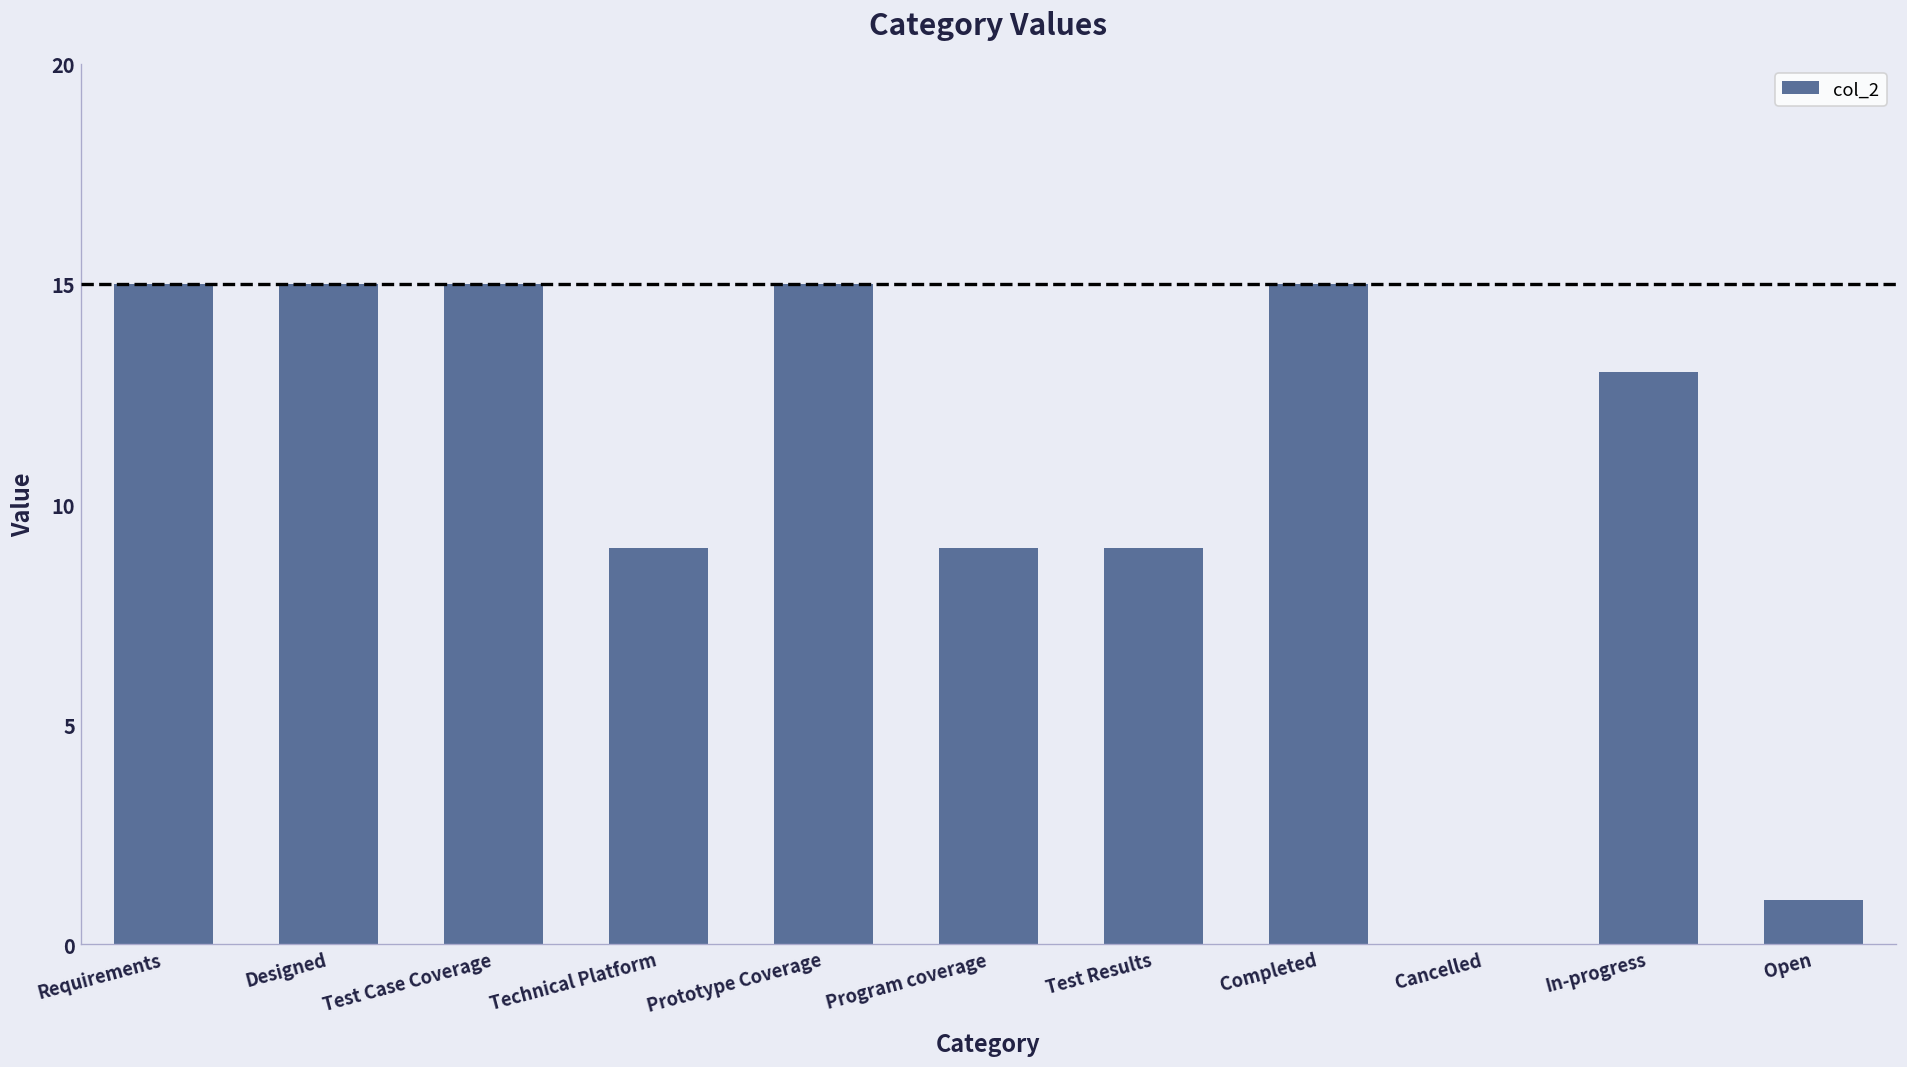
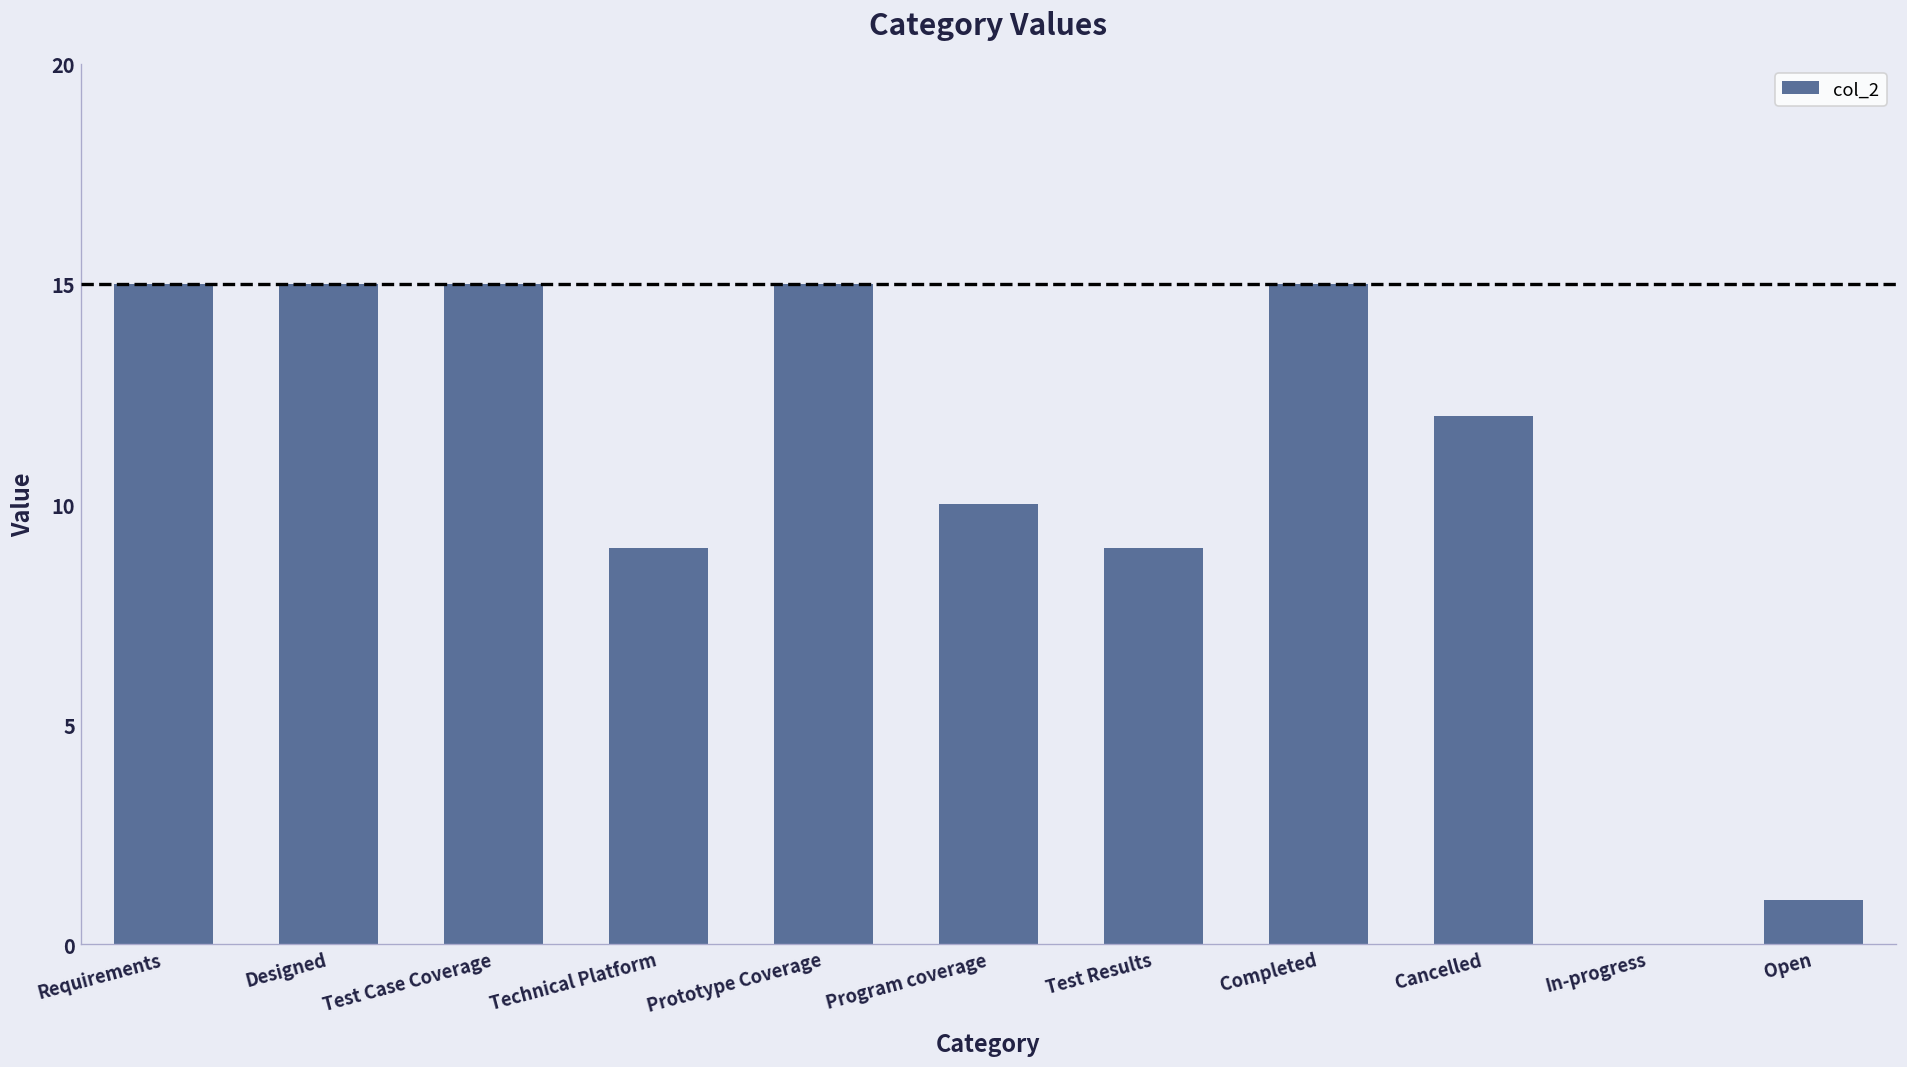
  {
    "Requirements": 15,
    "Designed": 15,
    "Test Case Coverage": 15,
    "Technical Platform": 9,
    "Prototype Coverage": 15,
-   "Program coverage": 9,
+   "Program coverage": 10,
    "Test Results": 9,
    "Completed": 15,
-   "Cancelled": 0,
-   "In-progress": 13,
+   "Cancelled": 12,
+   "In-progress": 0,
    "Open": 1
  }
